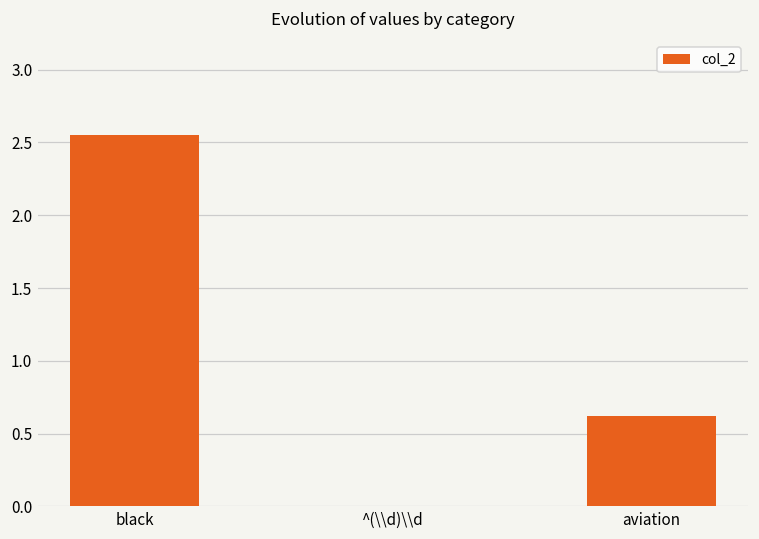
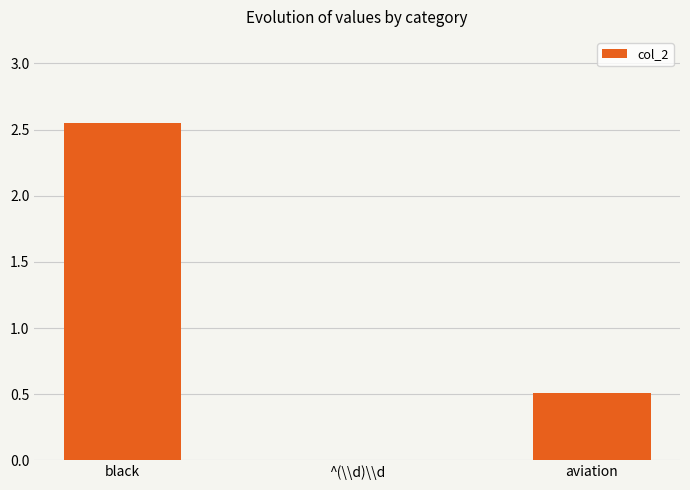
  {
    "black": 2.55,
    "^(\\\\d)\\\\d": 0.00,
-   "aviation": 0.62
+   "aviation": 0.51
  }
